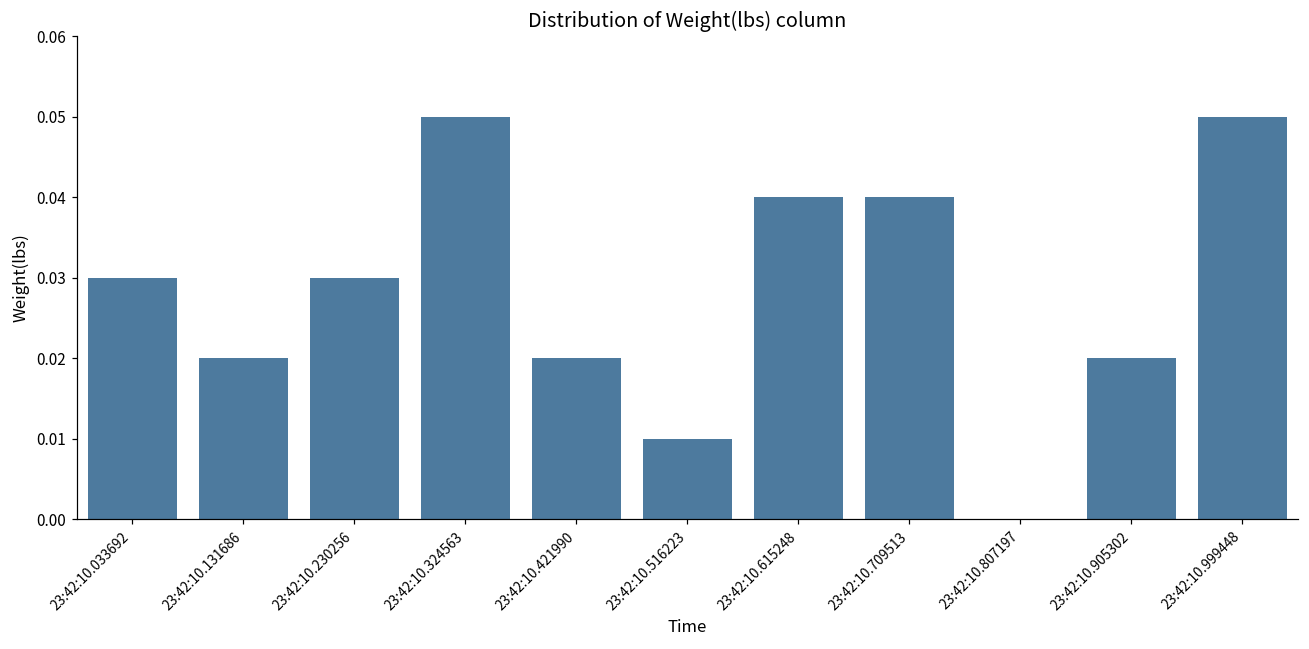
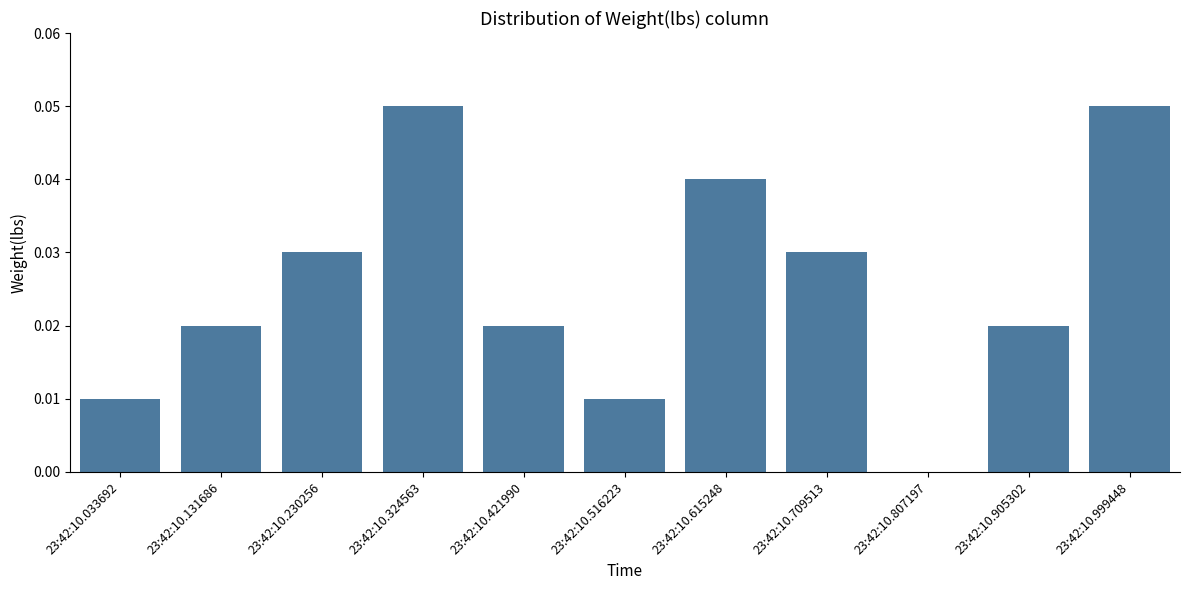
  {
-   "23:42:10.033692": 0.03,
+   "23:42:10.033692": 0.01,
    "23:42:10.131686": 0.02,
    "23:42:10.230256": 0.03,
    "23:42:10.324563": 0.05,
    "23:42:10.421990": 0.02,
    "23:42:10.516223": 0.01,
    "23:42:10.615248": 0.04,
-   "23:42:10.709513": 0.04,
+   "23:42:10.709513": 0.03,
    "23:42:10.807197": 0.00,
    "23:42:10.905302": 0.02,
    "23:42:10.999448": 0.05
  }
